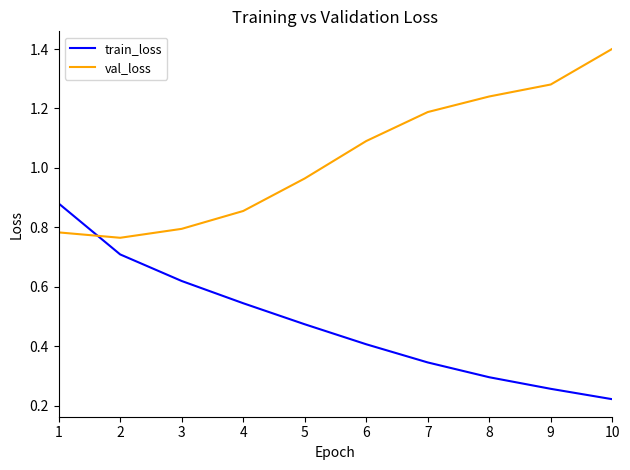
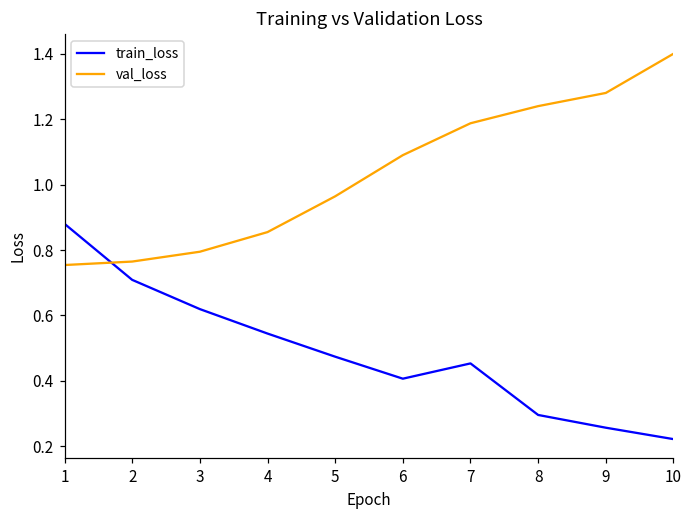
  {
    "train_loss": {
      "1": 0.88,
      "2": 0.71,
      "3": 0.62,
      "4": 0.54,
      "5": 0.47,
      "6": 0.41,
-     "7": 0.35,
+     "7": 0.45,
      "8": 0.30,
      "9": 0.26,
      "10": 0.22
    },
    "val_loss": {
-     "1": 0.78,
+     "1": 0.75,
      "2": 0.76,
      "3": 0.79,
      "4": 0.86,
      "5": 0.96,
      "6": 1.09,
      "7": 1.19,
      "8": 1.24,
      "9": 1.28,
      "10": 1.40
    }
  }
